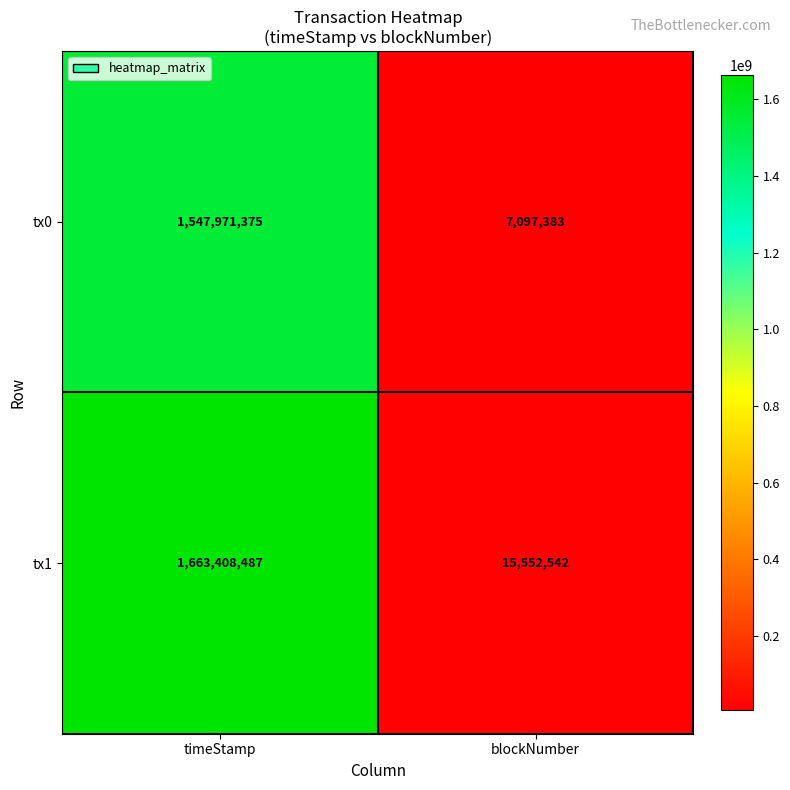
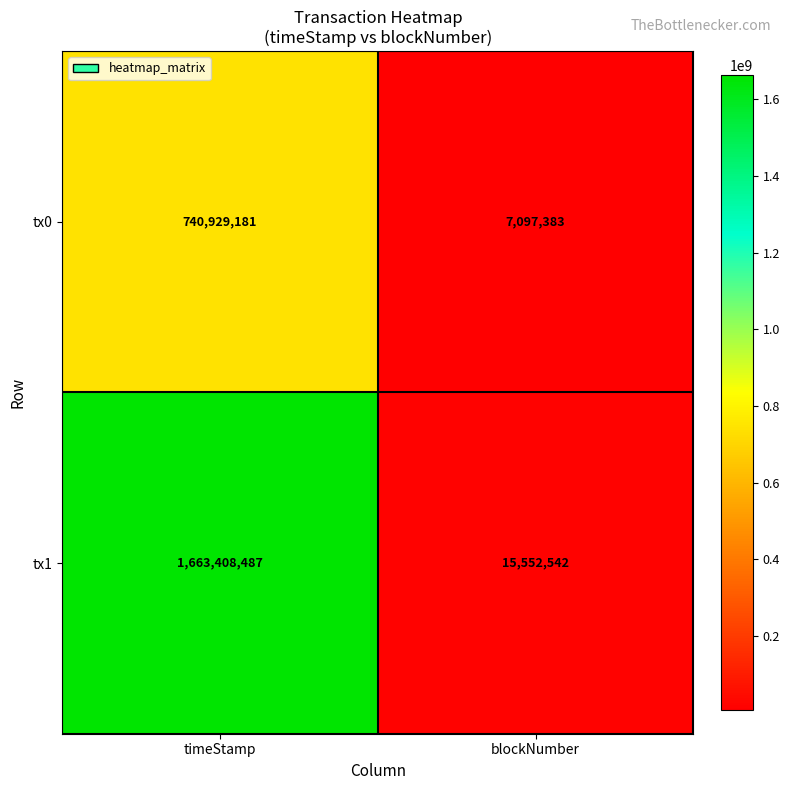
  {
    "tx0": {
-     "timeStamp": "1,547,971,375",
+     "timeStamp": "740,929,181",
      "blockNumber": "7,097,383"
    },
    "tx1": {
      "timeStamp": "1,663,408,487",
      "blockNumber": "15,552,542"
    }
  }
